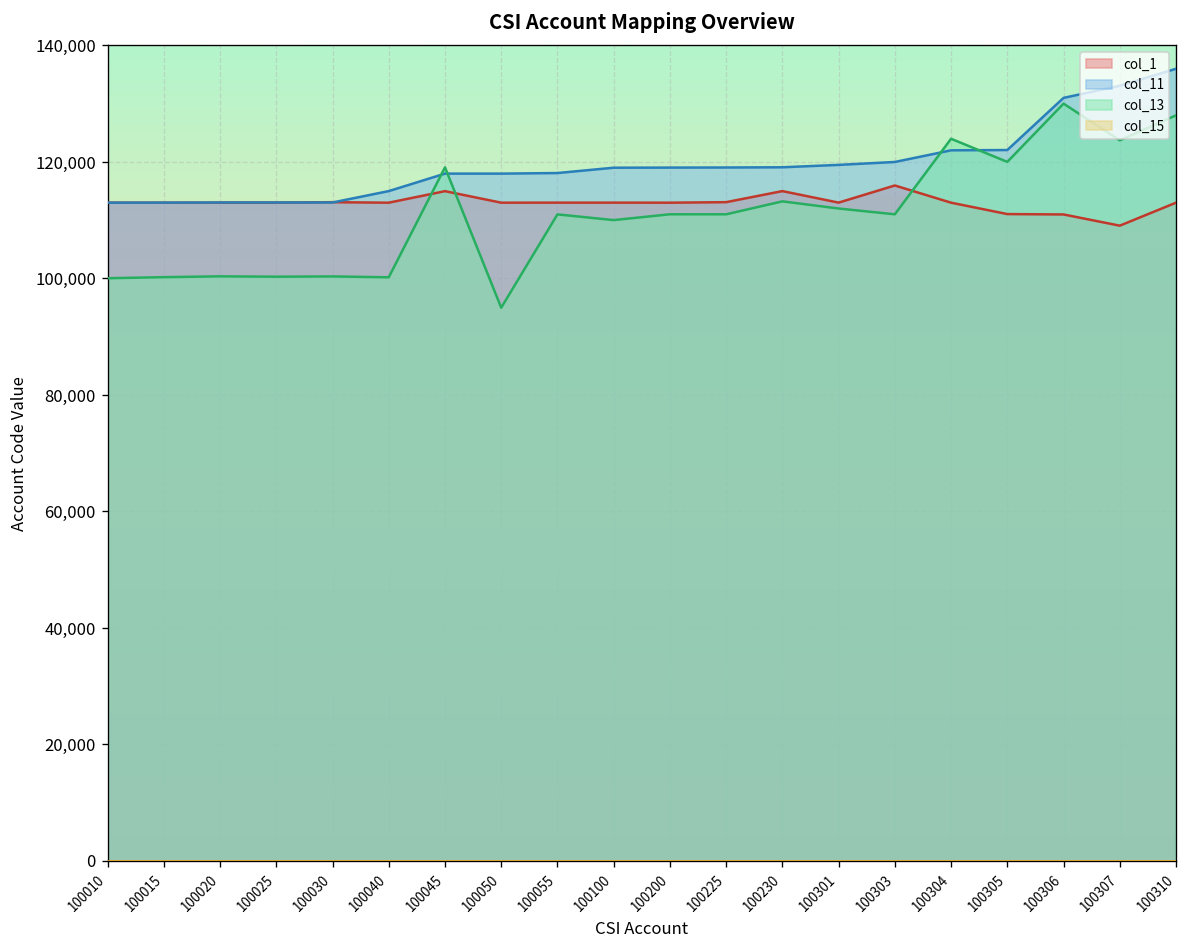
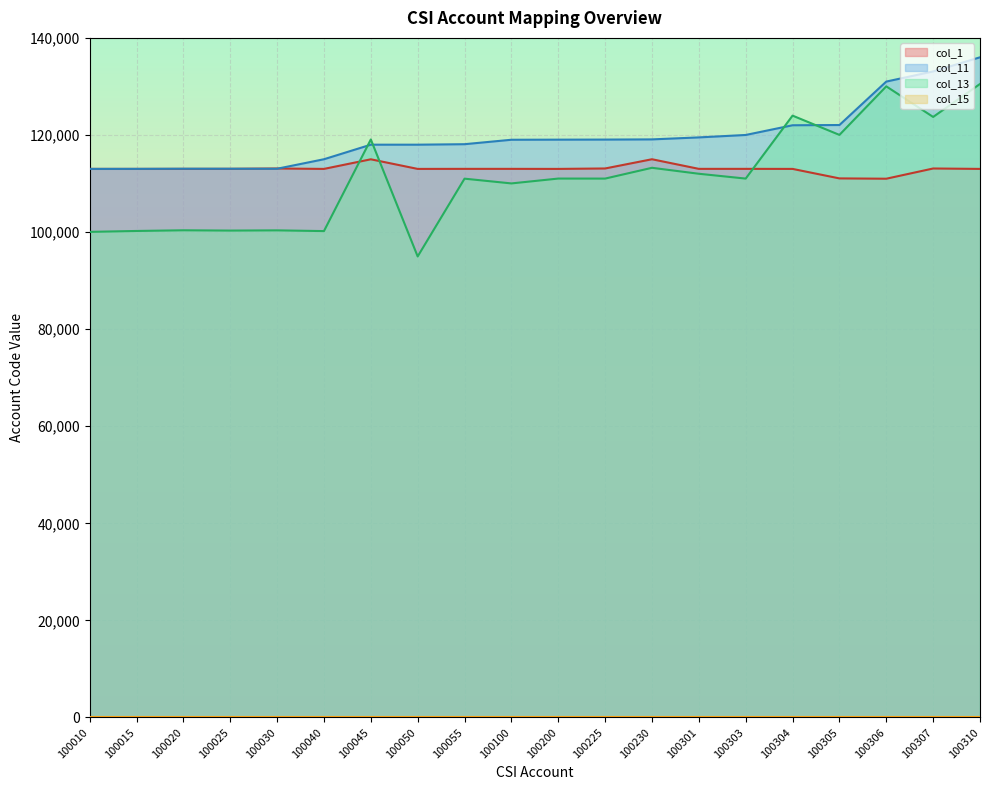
  {
    "col_1": {
      "100040": "113,000",
      "100045": "115,000",
      "100050": "113,000",
      "100055": "113,000",
      "100100": "113,000",
      "100200": "113,000",
      "100225": "113,000",
      "100230": "115,000",
      "100301": "113,000",
-     "100303": "116,000",
+     "100303": "113,000",
      "100304": "113,000",
      "100305": "111,000",
      "100306": "111,000",
-     "100307": "109,000",
+     "100307": "113,000",
      "100310": "113,000"
    },
    "col_11": {
      "100040": "115,000",
      "100045": "118,000",
      "100050": "118,000",
      "100055": "118,000",
      "100100": "119,000",
      "100200": "119,000",
      "100225": "119,000",
      "100230": "119,000",
      "100301": "120,000",
      "100303": "120,000",
      "100304": "122,000",
      "100305": "122,000",
      "100306": "131,000",
      "100310": "136,000"
    },
    "col_13": {
      "100010": "100,000",
      "100015": "100,000",
      "100020": "100,000",
      "100025": "100,000",
      "100030": "100,000",
      "100040": "100,000",
      "100045": "119,000",
      "100050": "95,000",
      "100055": "111,000",
      "100100": "110,000",
      "100200": "111,000",
      "100225": "111,000",
      "100230": "113,000",
      "100301": "112,000",
      "100303": "111,000",
      "100304": "124,000",
      "100305": "120,000",
      "100306": "130,000",
      "100307": "124,000",
-     "100310": "128,000"
+     "100310": "131,000"
    },
    "col_15": {
      "100010": "0",
      "100015": "0",
      "100020": "0",
      "100025": "0",
      "100030": "0",
      "100040": "0",
      "100045": "0",
      "100050": "0",
      "100055": "0",
      "100100": "0",
      "100200": "0",
      "100225": "0",
      "100230": "0",
      "100301": "0",
      "100303": "0",
      "100304": "0",
      "100305": "0",
      "100306": "0",
      "100307": "0",
      "100310": "0"
    }
  }
